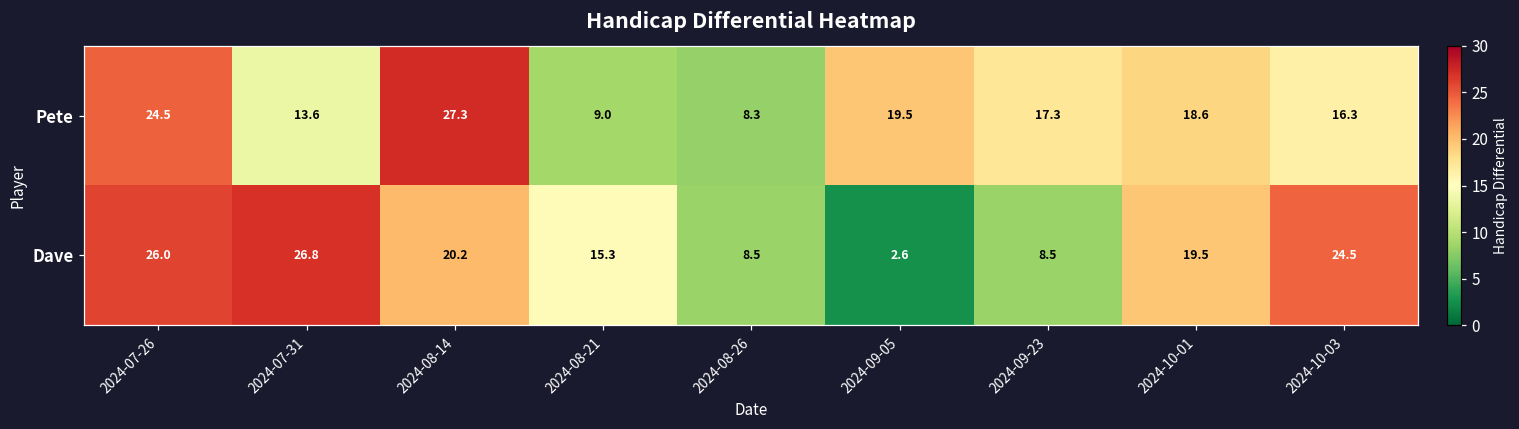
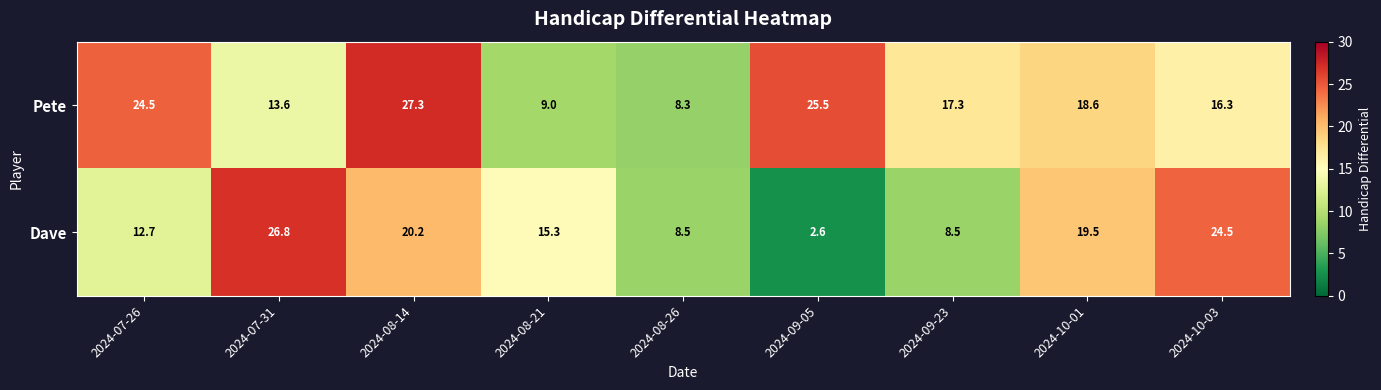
  {
    "Pete": {
      "2024-07-26": 24.5,
      "2024-07-31": 13.6,
      "2024-08-14": 27.3,
      "2024-08-21": 9.0,
      "2024-08-26": 8.3,
-     "2024-09-05": 19.5,
+     "2024-09-05": 25.5,
      "2024-09-23": 17.3,
      "2024-10-01": 18.6,
      "2024-10-03": 16.3
    },
    "Dave": {
-     "2024-07-26": 26.0,
+     "2024-07-26": 12.7,
      "2024-07-31": 26.8,
      "2024-08-14": 20.2,
      "2024-08-21": 15.3,
      "2024-08-26": 8.5,
      "2024-09-05": 2.6,
      "2024-09-23": 8.5,
      "2024-10-01": 19.5,
      "2024-10-03": 24.5
    }
  }
